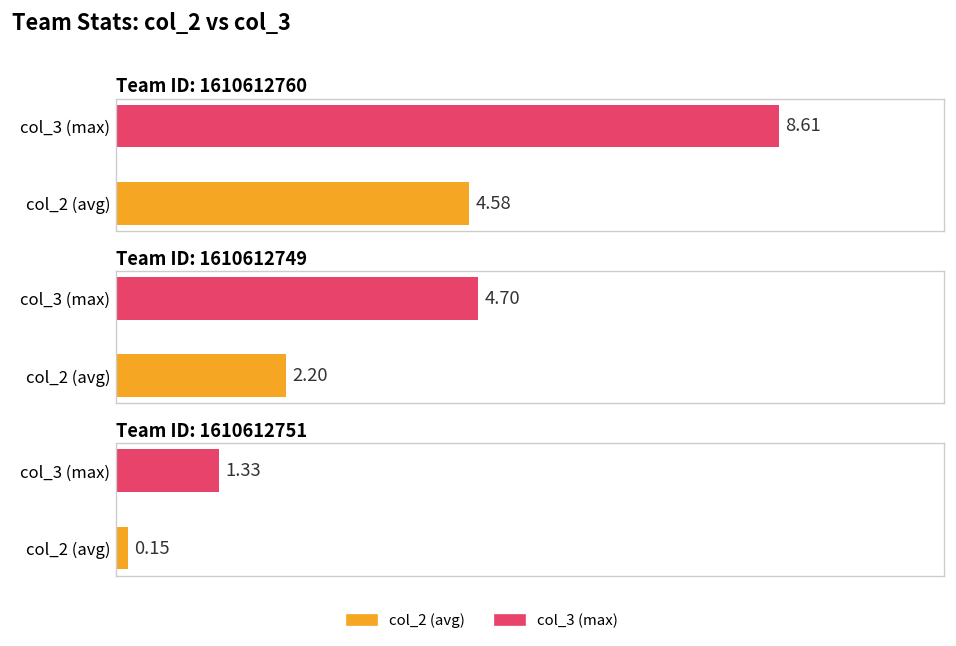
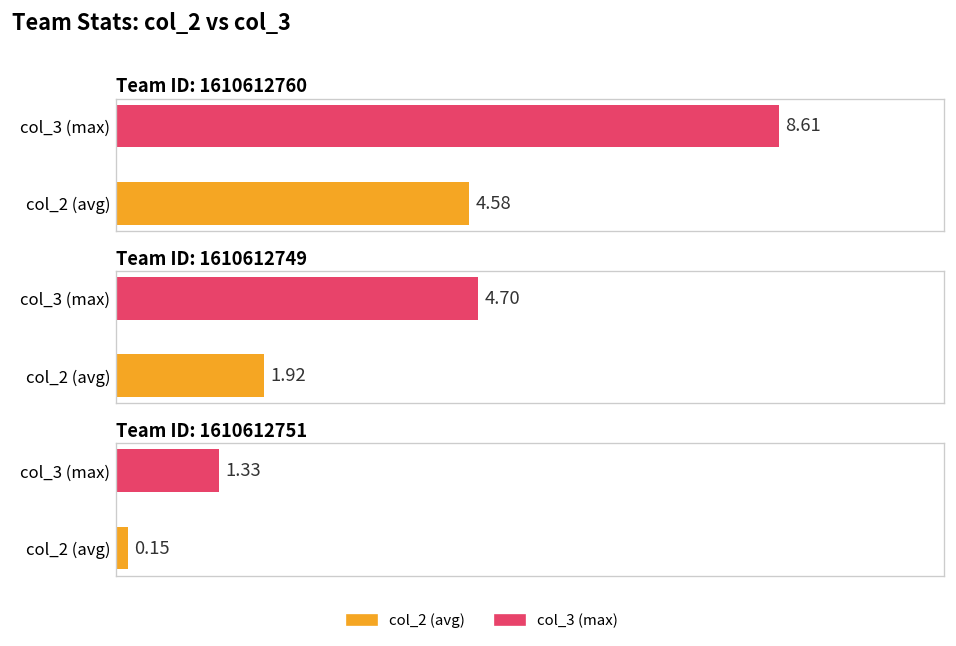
  {
    "Team ID: 1610612760": {
      "col_3 (max)": 8.61,
      "col_2 (avg)": 4.58
    },
    "Team ID: 1610612749": {
      "col_3 (max)": 4.70,
-     "col_2 (avg)": 2.20
+     "col_2 (avg)": 1.92
    },
    "Team ID: 1610612751": {
      "col_3 (max)": 1.33,
      "col_2 (avg)": 0.15
    }
  }
